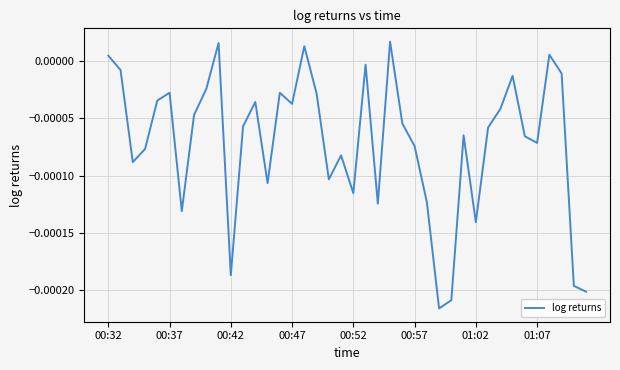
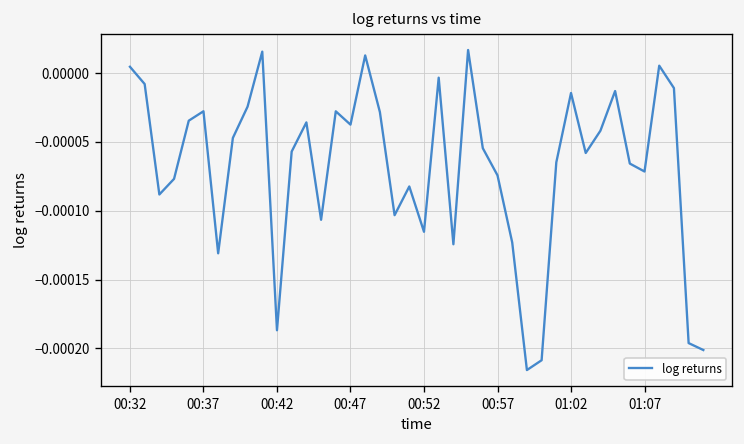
  {
    "00:32": 0.000005,
    "00:37": -0.000028,
    "00:42": -0.000187,
    "00:47": -0.000037,
    "00:52": -0.000115,
    "00:57": -0.000074,
-   "01:02": -0.000141,
+   "01:02": -0.000014,
    "01:07": -0.000071
  }
